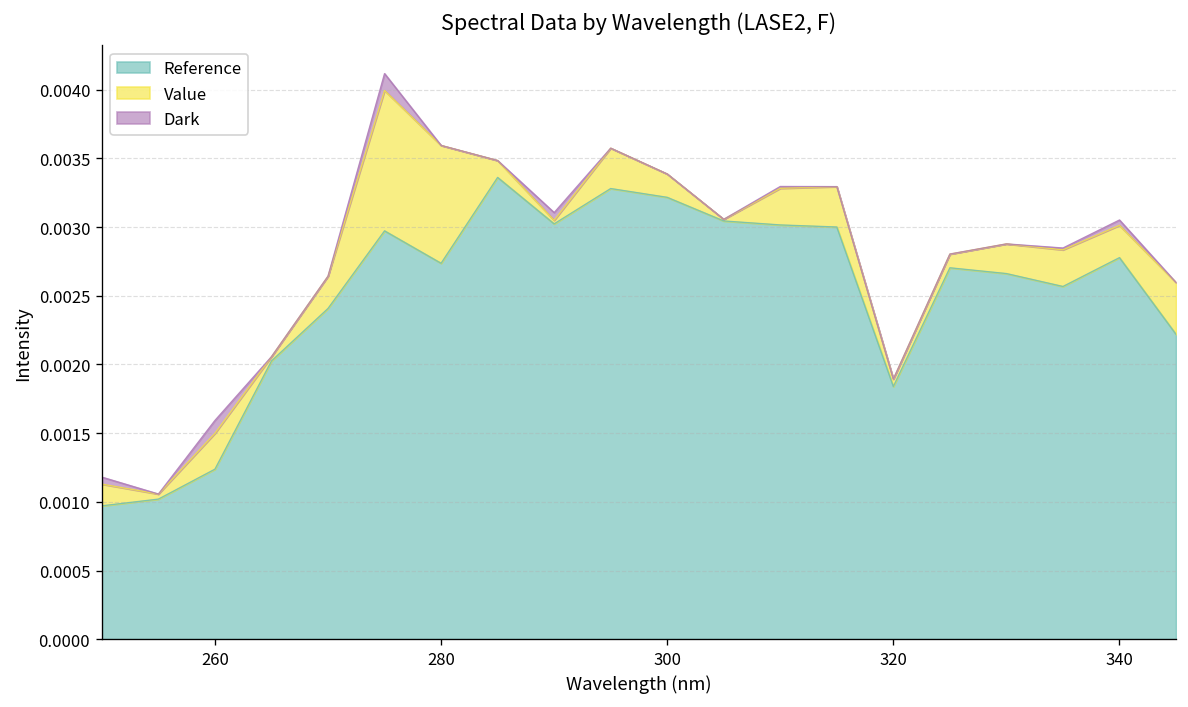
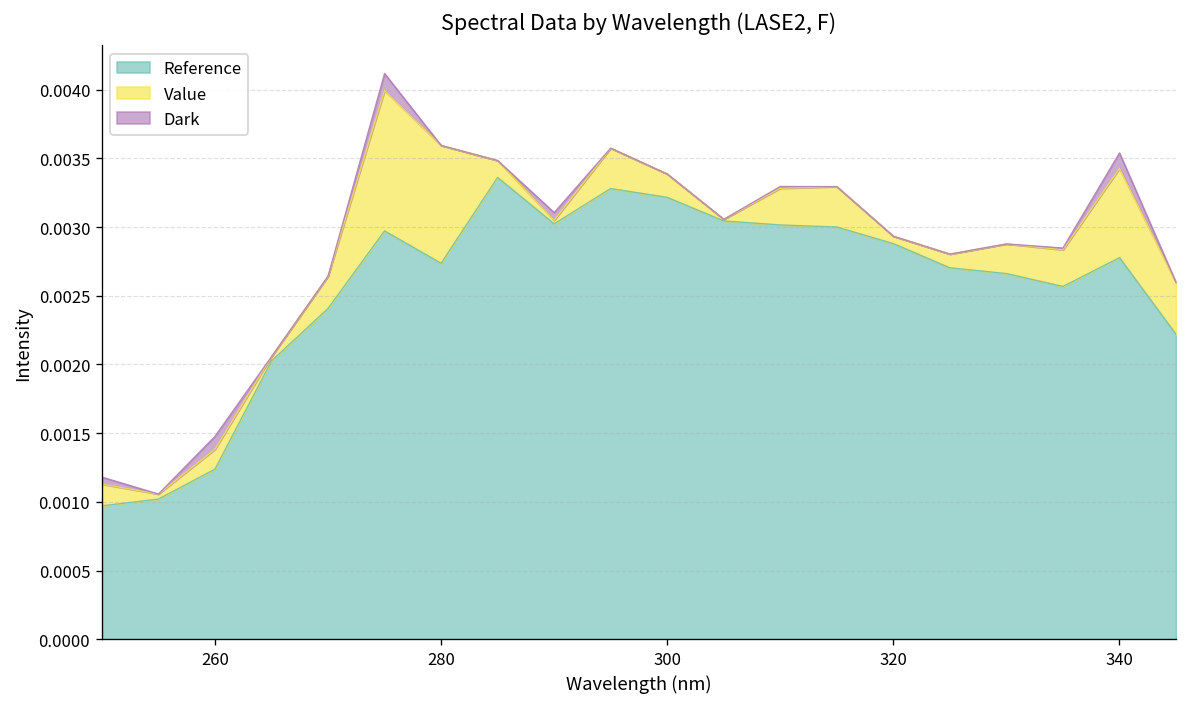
  {
    "Reference": {
      "260": 0.00124,
      "280": 0.00274,
      "300": 0.00322,
-     "320": 0.00184,
+     "320": 0.00288,
      "340": 0.00278
    },
    "Value": {
-     "260": 0.00026,
-     "340": 0.00023
+     "260": 0.00014,
+     "340": 0.00065
    },
    "Dark": {
      "260": 0.00009,
-     "340": 0.00004
+     "340": 0.00011
    }
  }
